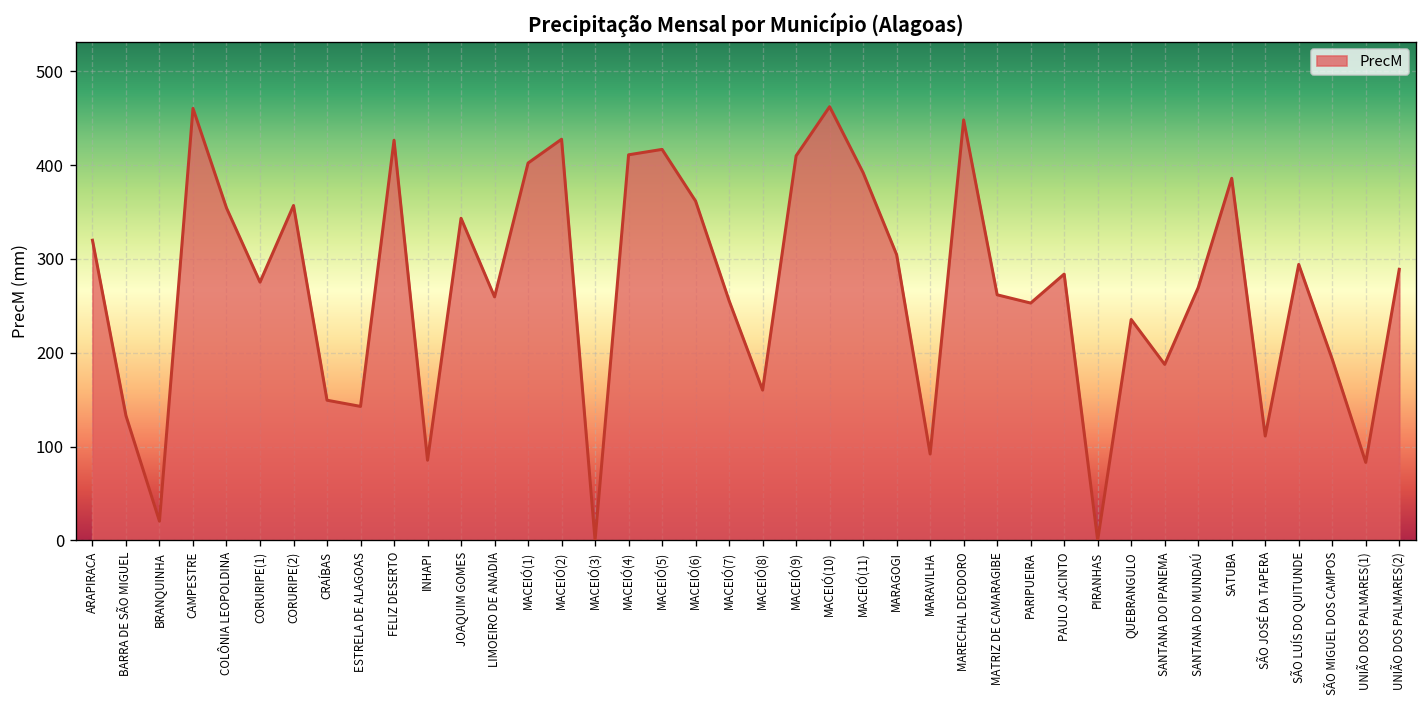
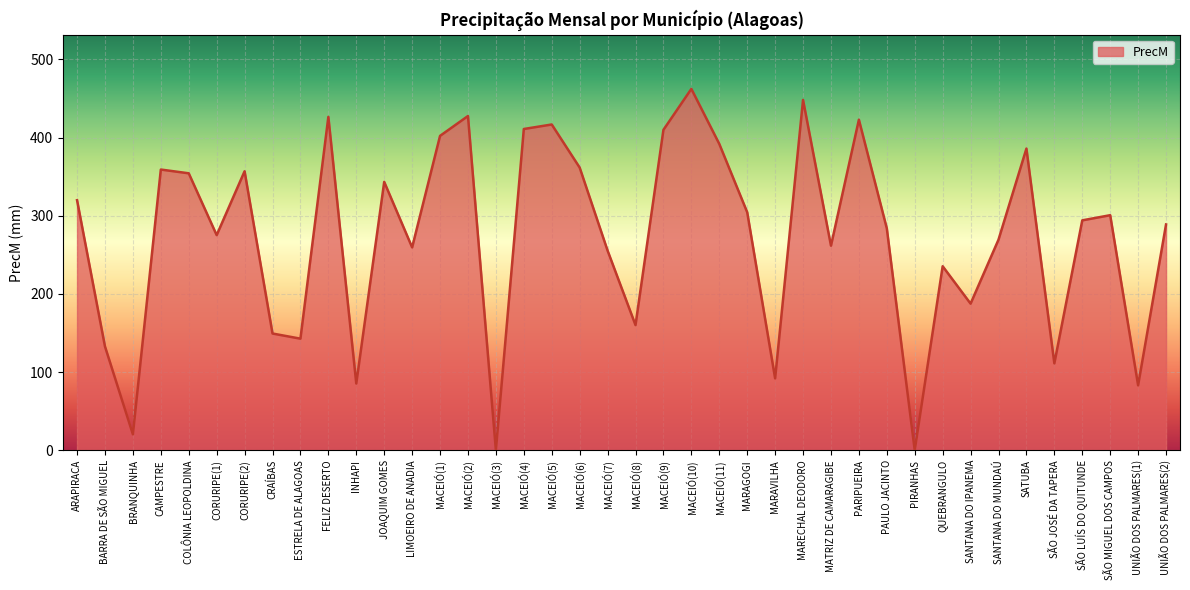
  {
    "ARAPIRACA": 320,
    "BARRA DE SÃO MIGUEL": 130,
    "BRANQUINHA": 20,
-   "CAMPESTRE": 460,
+   "CAMPESTRE": 360,
    "COLÔNIA LEOPOLDINA": 350,
    "CORURIPE(1)": 280,
    "CORURIPE(2)": 360,
    "CRAÍBAS": 150,
    "ESTRELA DE ALAGOAS": 140,
    "FELIZ DESERTO": 430,
    "INHAPI": 90,
    "JOAQUIM GOMES": 340,
    "LIMOEIRO DE ANADIA": 260,
    "MACEIÓ(1)": 400,
    "MACEIÓ(2)": 430,
    "MACEIÓ(3)": 0,
    "MACEIÓ(4)": 410,
    "MACEIÓ(5)": 420,
    "MACEIÓ(6)": 360,
    "MACEIÓ(7)": 260,
    "MACEIÓ(8)": 160,
    "MACEIÓ(9)": 410,
    "MACEIÓ(10)": 460,
    "MACEIÓ(11)": 390,
    "MARAGOGI": 300,
    "MARAVILHA": 90,
    "MARECHAL DEODORO": 450,
    "MATRIZ DE CAMARAGIBE": 260,
-   "PARIPUEIRA": 250,
+   "PARIPUEIRA": 420,
    "PAULO JACINTO": 280,
    "PIRANHAS": 0,
    "QUEBRANGULO": 240,
    "SANTANA DO IPANEMA": 190,
    "SANTANA DO MUNDAÚ": 270,
    "SATUBA": 390,
    "SÃO JOSÉ DA TAPERA": 110,
    "SÃO LUÍS DO QUITUNDE": 290,
-   "SÃO MIGUEL DOS CAMPOS": 190,
+   "SÃO MIGUEL DOS CAMPOS": 300,
    "UNIÃO DOS PALMARES(1)": 80,
    "UNIÃO DOS PALMARES(2)": 290
  }
